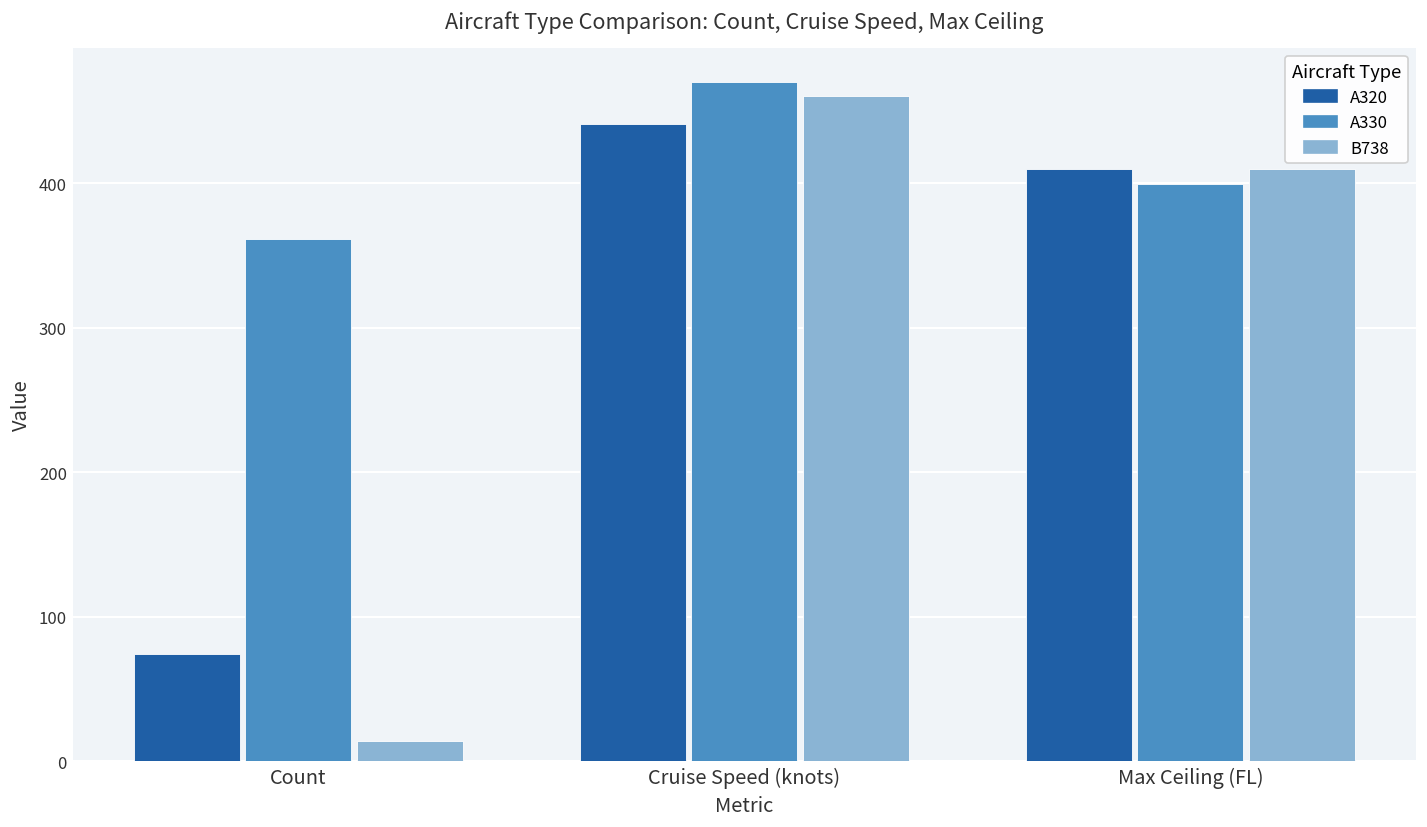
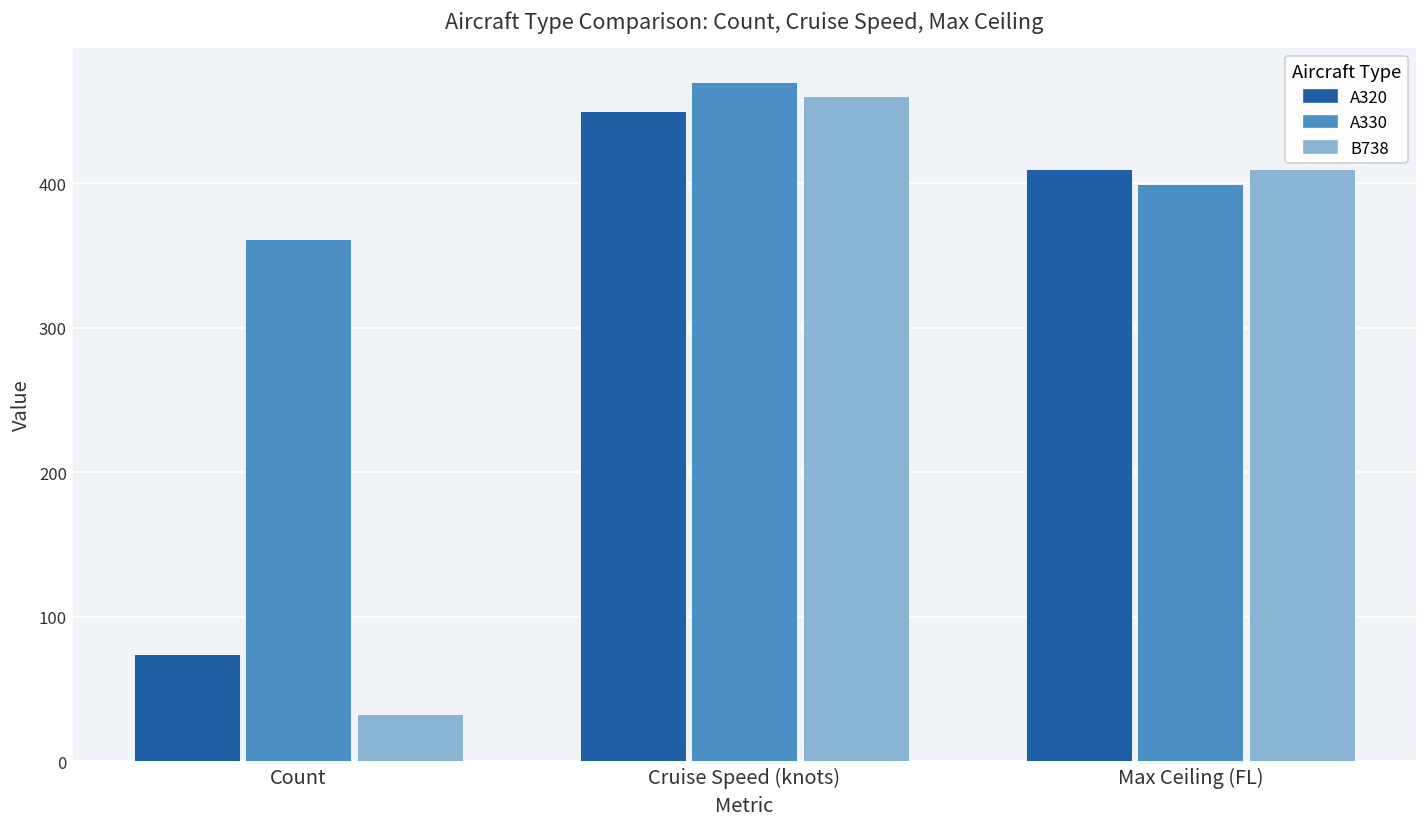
  {
    "A320": {
      "Count": 74,
-     "Cruise Speed (knots)": 441,
+     "Cruise Speed (knots)": 450,
      "Max Ceiling (FL)": 410
    },
    "A330": {
      "Count": 361,
      "Cruise Speed (knots)": 470,
      "Max Ceiling (FL)": 399
    },
    "B738": {
-     "Count": 14,
+     "Count": 33,
      "Cruise Speed (knots)": 460,
      "Max Ceiling (FL)": 410
    }
  }
